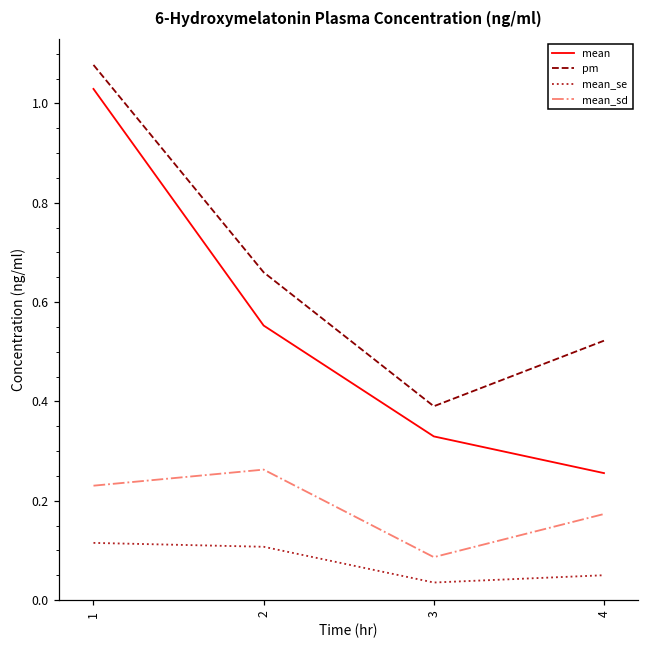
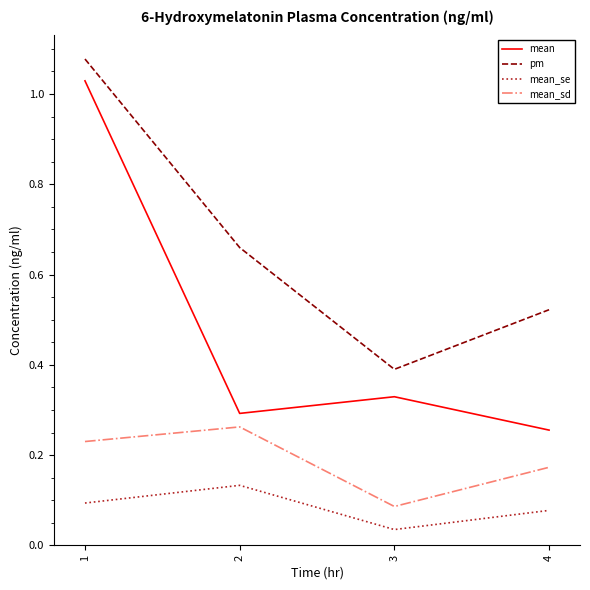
  {
    "mean": {
      "1": 1.03,
-     "2": 0.55,
+     "2": 0.29,
      "3": 0.33,
      "4": 0.26
    },
    "pm": {
      "1": 1.08,
      "2": 0.66,
      "3": 0.39,
      "4": 0.52
    },
    "mean_se": {
-     "1": 0.12,
-     "2": 0.11,
+     "1": 0.09,
+     "2": 0.13,
      "3": 0.04,
-     "4": 0.05
+     "4": 0.08
    },
    "mean_sd": {
      "1": 0.23,
      "2": 0.26,
      "3": 0.09,
      "4": 0.17
    }
  }
